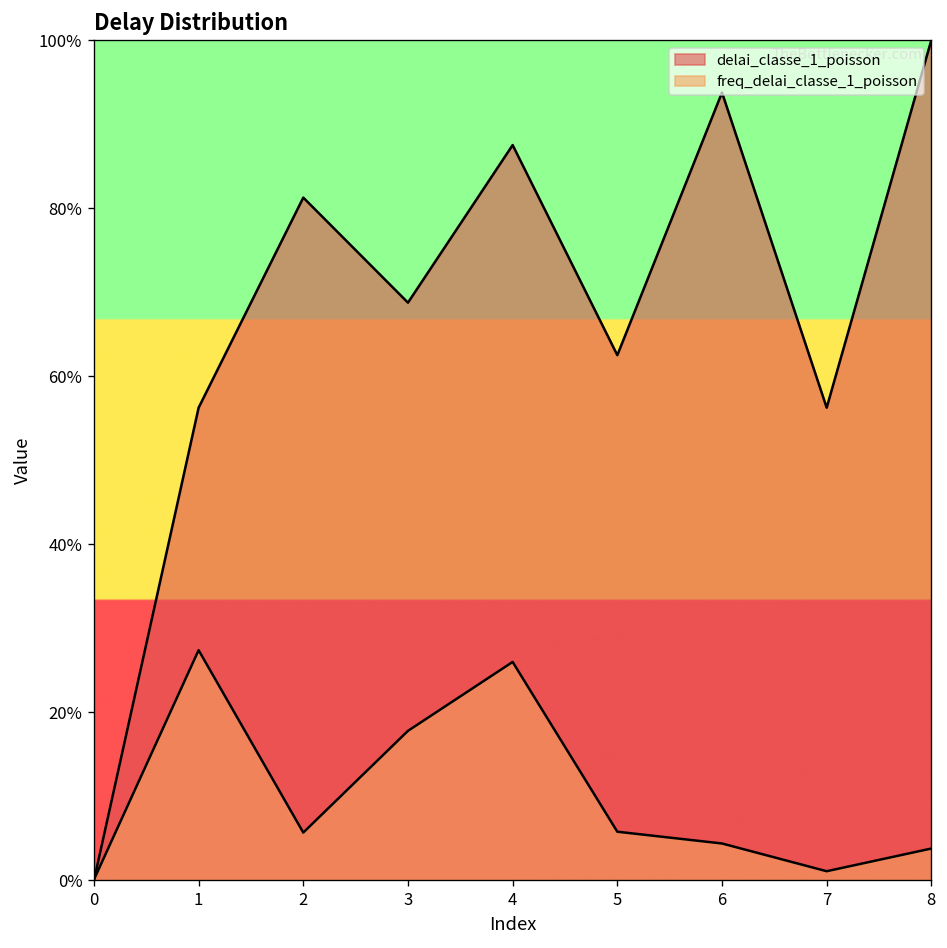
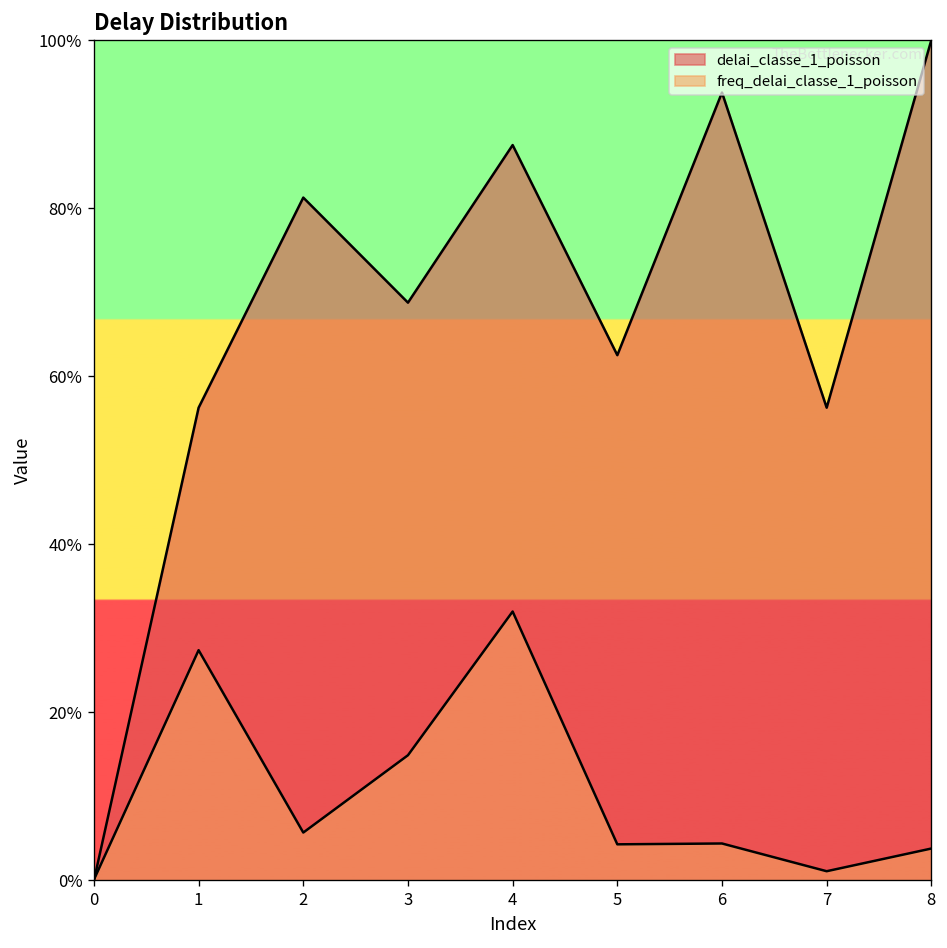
  {
    "delai_classe_1_poisson": {
      "1": "56%",
      "2": "81%",
      "3": "69%",
      "4": "88%",
      "5": "63%",
      "7": "56%",
      "8": "100%"
    },
    "freq_delai_classe_1_poisson": {
      "1": "27%",
      "2": "6%",
-     "3": "18%",
-     "4": "26%",
-     "5": "6%",
+     "3": "15%",
+     "4": "32%",
+     "5": "4%",
      "6": "4%",
      "7": "1%",
      "8": "4%"
    }
  }
